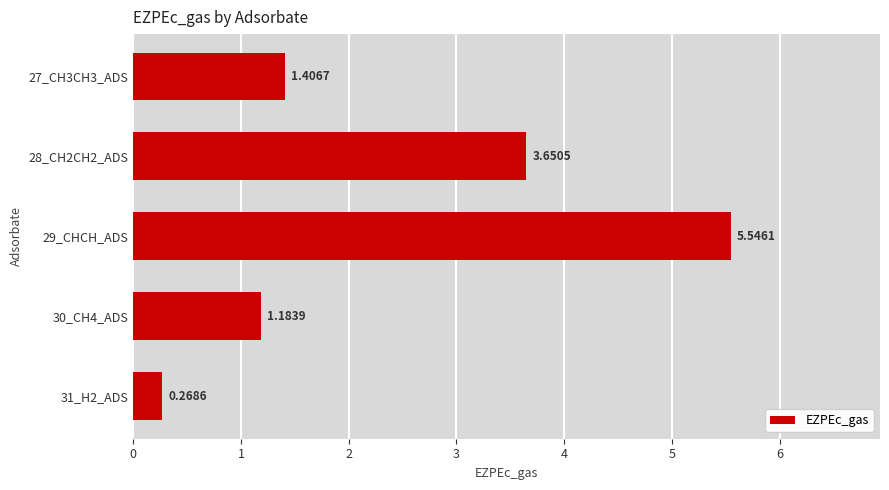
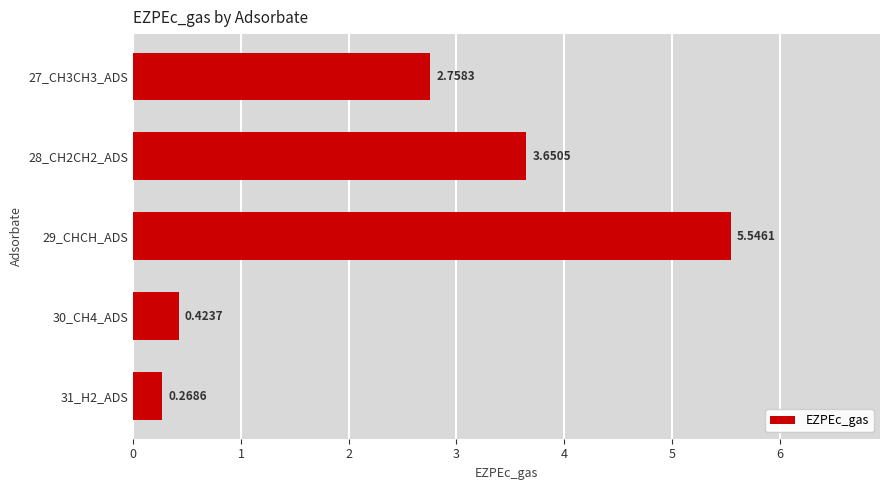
  {
-   "27_CH3CH3_ADS": 1.4067,
+   "27_CH3CH3_ADS": 2.7583,
    "28_CH2CH2_ADS": 3.6505,
    "29_CHCH_ADS": 5.5461,
-   "30_CH4_ADS": 1.1839,
+   "30_CH4_ADS": 0.4237,
    "31_H2_ADS": 0.2686
  }
